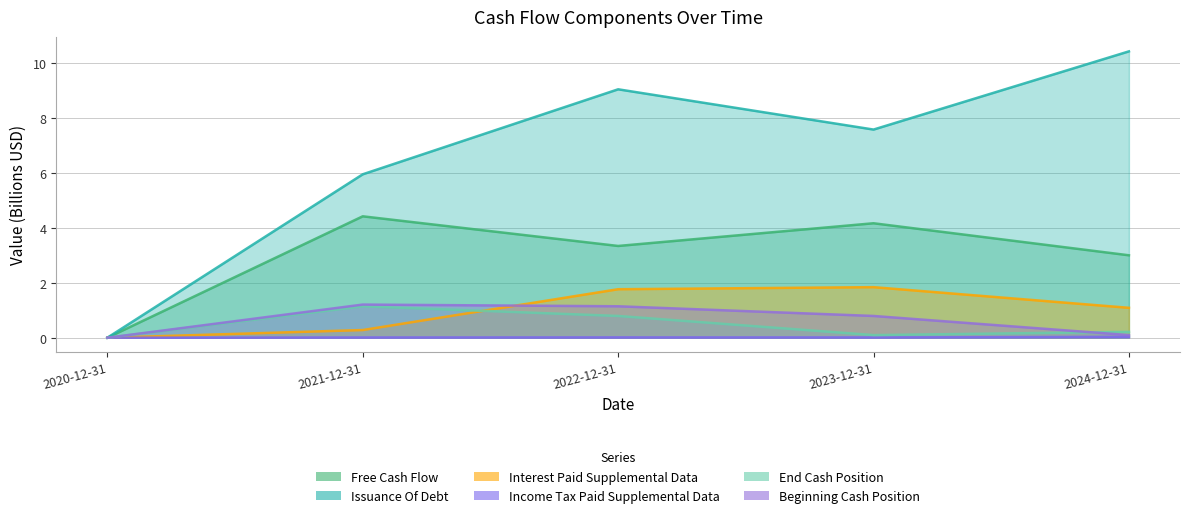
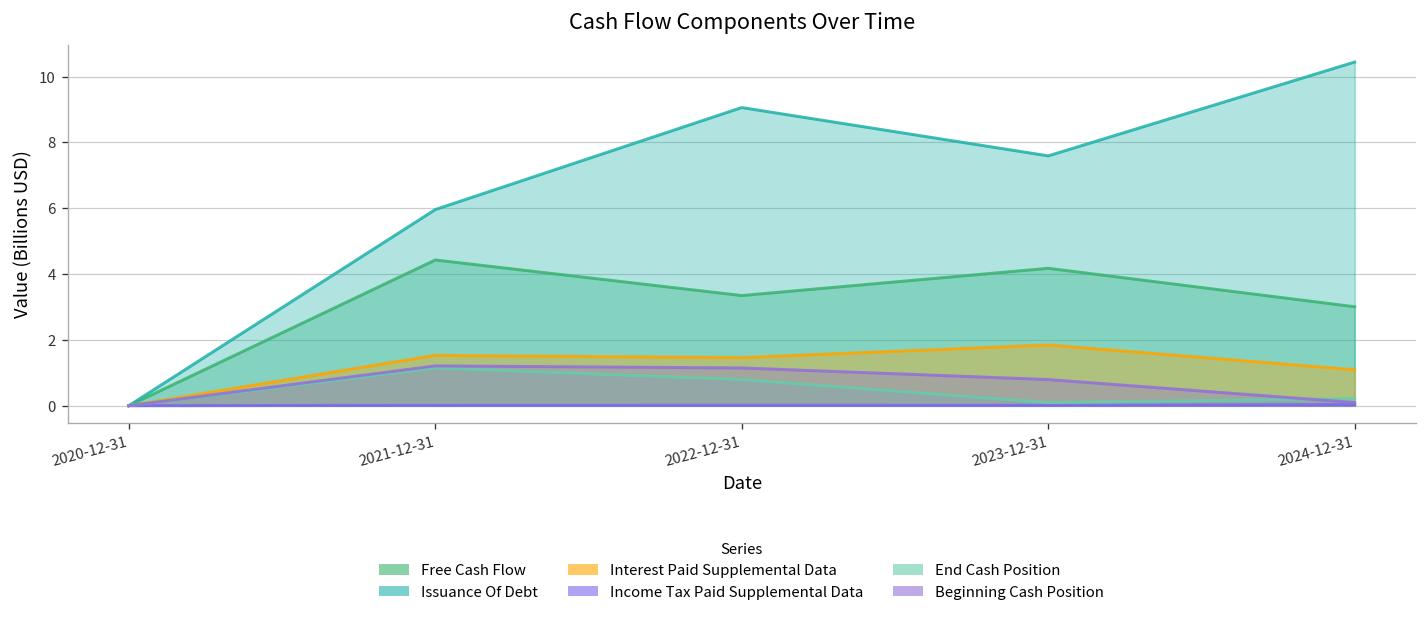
  {
    "Interest Paid Supplemental Data": {
-     "2021-12-31": 0.3,
-     "2022-12-31": 1.8,
+     "2021-12-31": 1.5,
+     "2022-12-31": 1.5,
      "2023-12-31": 1.8,
      "2024-12-31": 1.1
    }
  }
